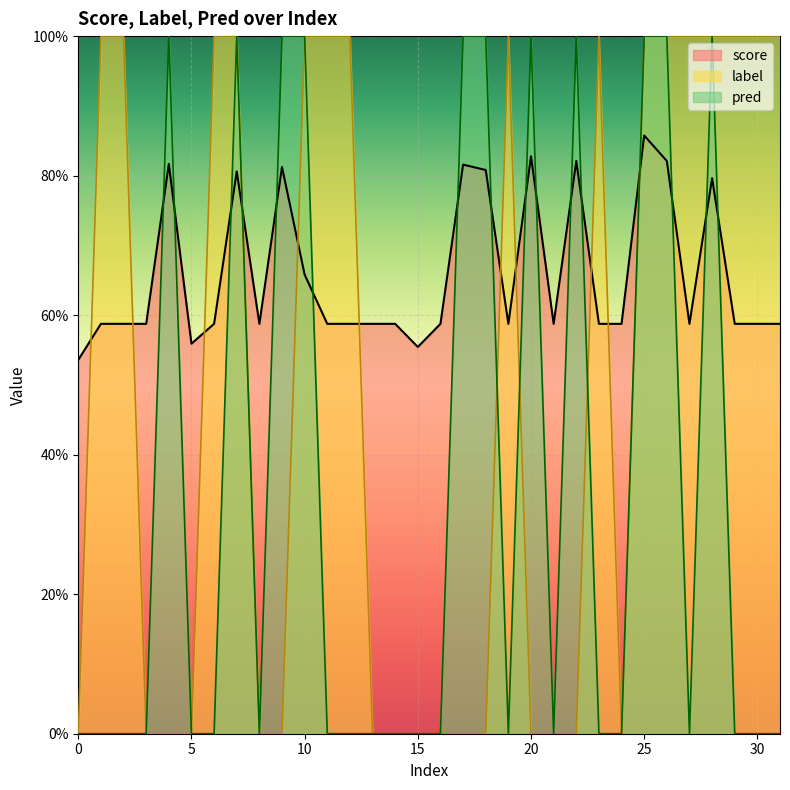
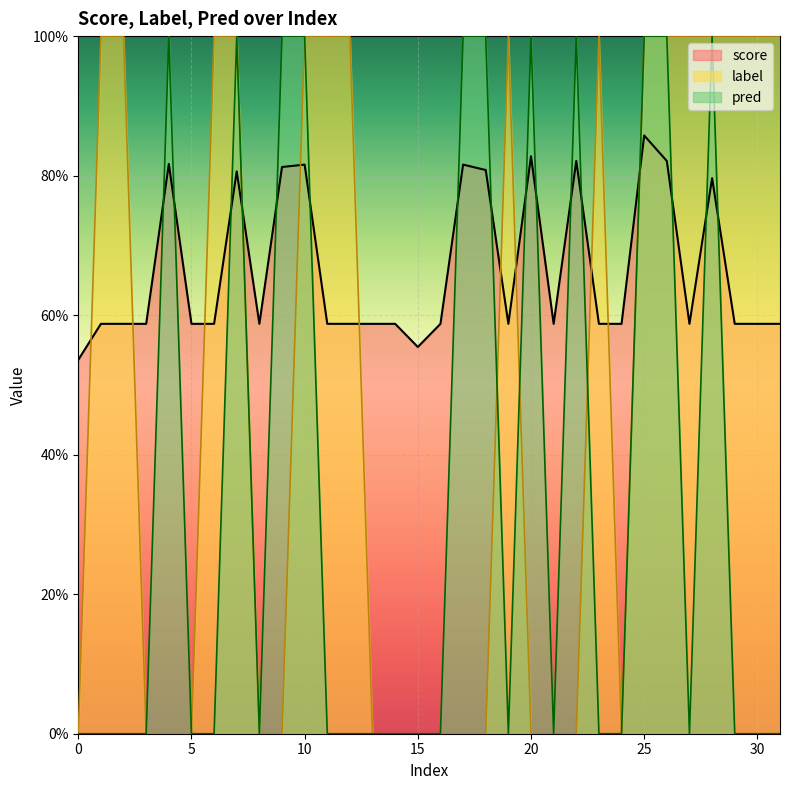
  {
    "score": {
      "0": "54%",
-     "5": "56%",
-     "10": "66%",
+     "5": "59%",
+     "10": "82%",
      "15": "55%",
      "20": "83%",
      "25": "86%",
      "30": "59%"
    },
    "label": {
      "20": "0%",
      "30": "100%"
    },
    "pred": {
      "20": "100%",
      "30": "0%"
    }
  }
